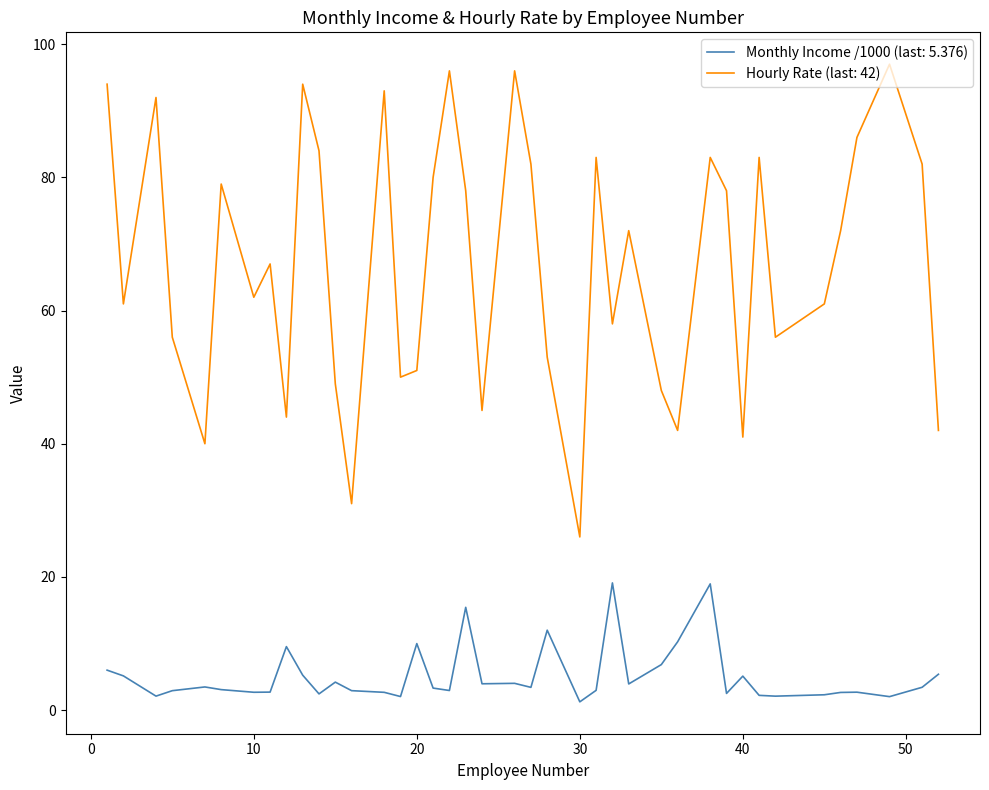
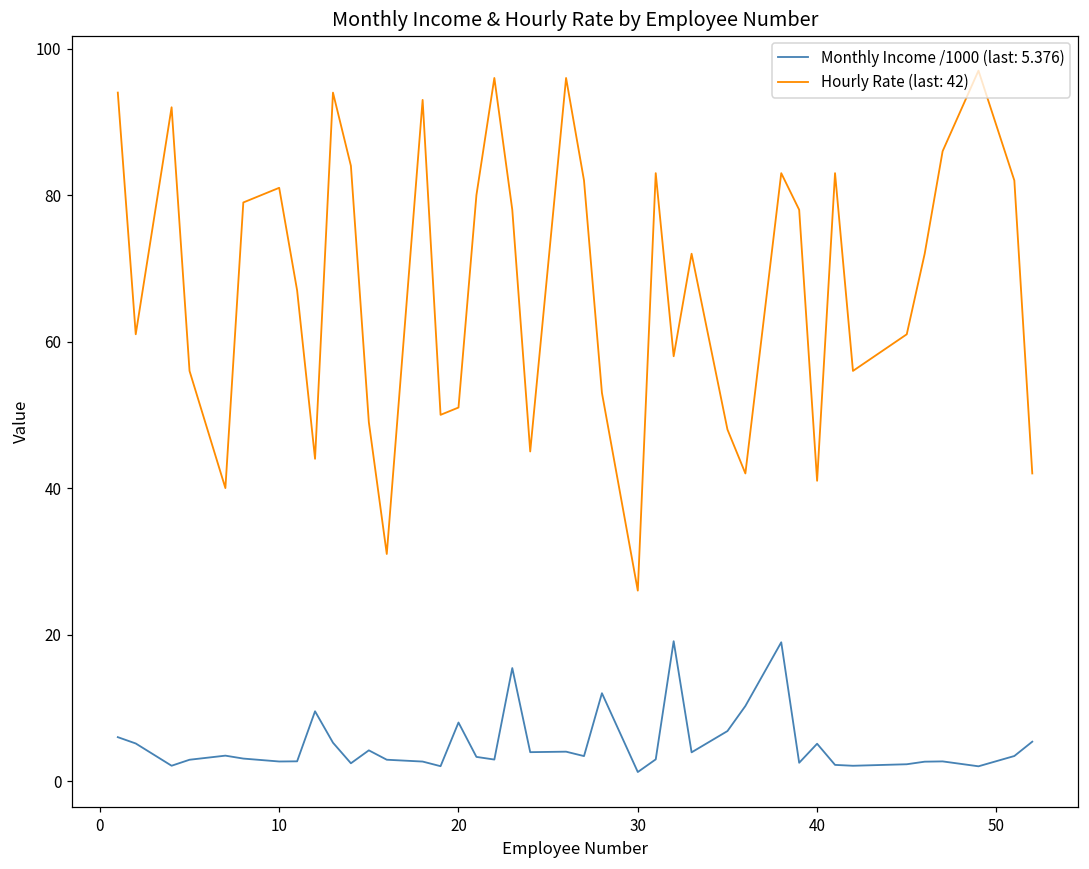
  {
    "Monthly Income /1000 (last: 5.376)": {
      "10": 3,
-     "20": 10,
+     "20": 8,
      "30": 1,
      "40": 5
    },
    "Hourly Rate (last: 42)": {
-     "10": 62,
+     "10": 81,
      "20": 51,
      "30": 26,
      "40": 41
    }
  }
